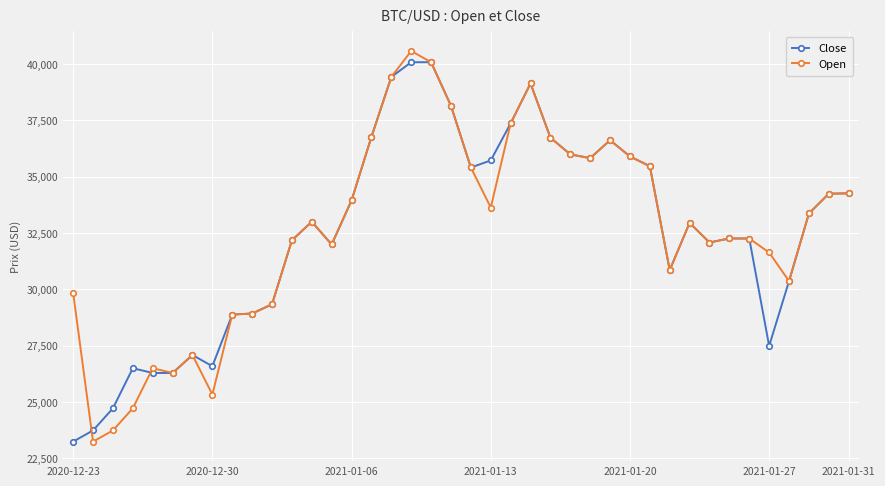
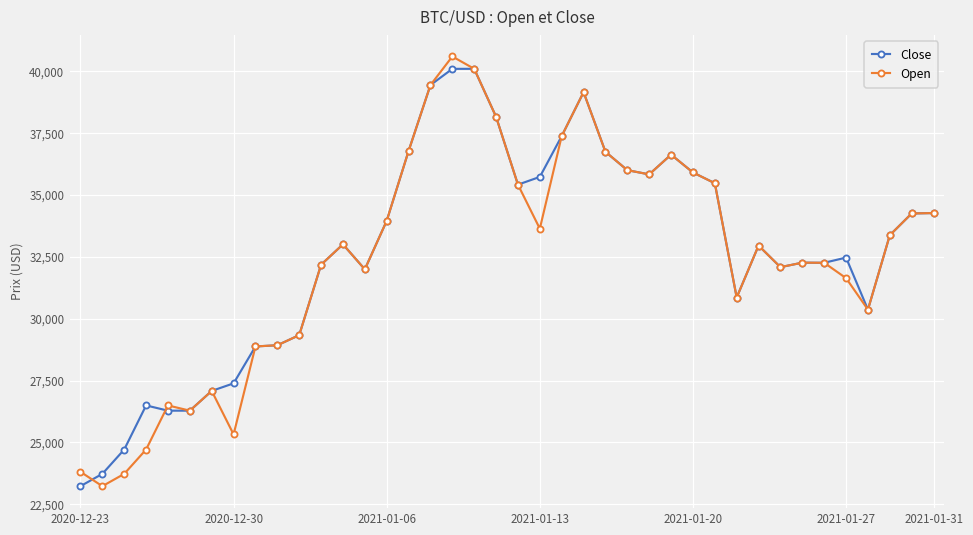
  {
    "Close": {
      "2020-12-23": "23,200",
-     "2020-12-30": "26,600",
+     "2020-12-30": "27,400",
      "2021-01-13": "35,700",
-     "2021-01-27": "27,500"
+     "2021-01-27": "32,500"
    },
    "Open": {
-     "2020-12-23": "29,800",
+     "2020-12-23": "23,800",
      "2020-12-30": "25,300",
      "2021-01-13": "33,600",
      "2021-01-27": "31,600"
    }
  }
